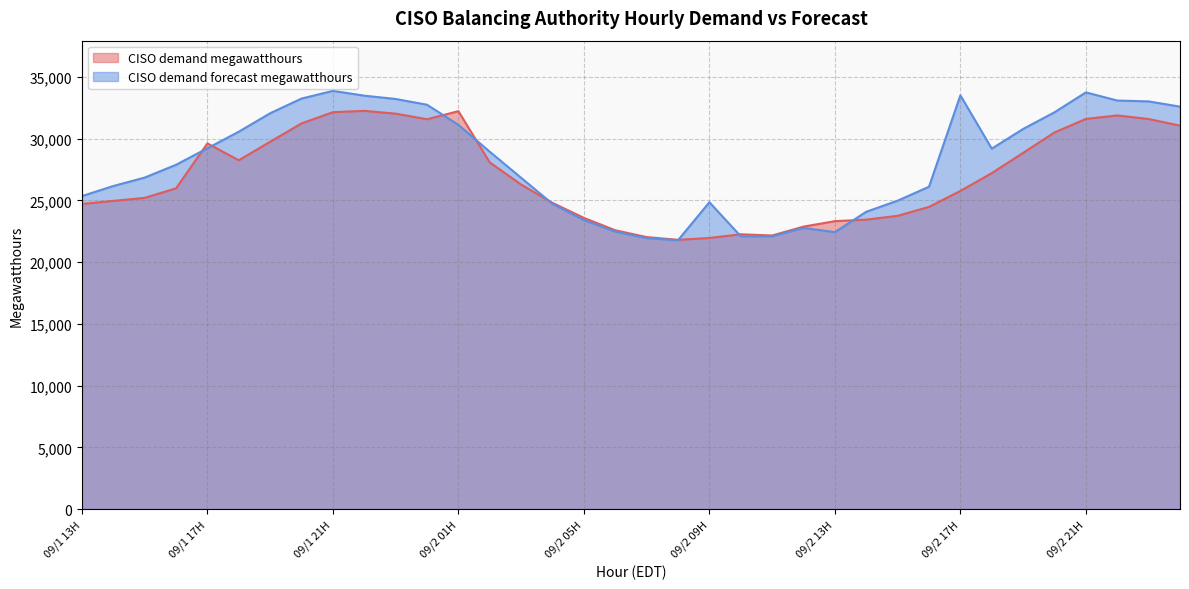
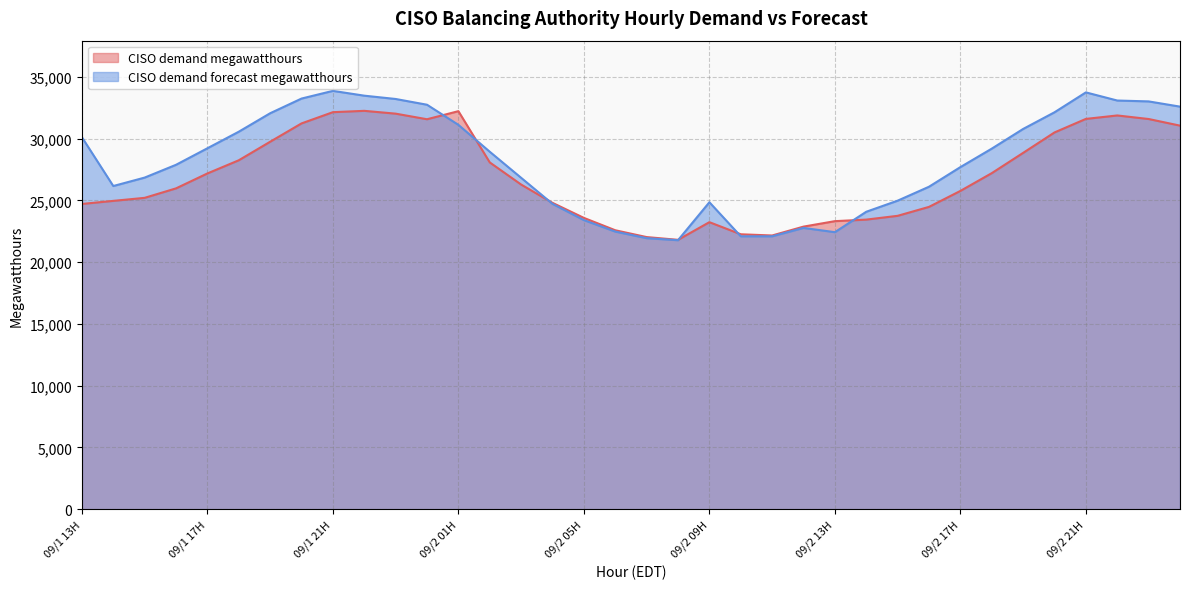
  {
    "CISO demand megawatthours": {
      "09/1 13H": "24,700",
-     "09/1 17H": "29,600",
+     "09/1 17H": "27,200",
      "09/1 21H": "32,200",
      "09/2 01H": "32,200",
-     "09/2 09H": "22,000",
+     "09/2 09H": "23,200",
      "09/2 13H": "23,300",
      "09/2 17H": "25,800",
      "09/2 21H": "31,600"
    },
    "CISO demand forecast megawatthours": {
-     "09/1 13H": "25,400",
+     "09/1 13H": "30,100",
      "09/1 17H": "29,200",
      "09/1 21H": "33,900",
      "09/2 01H": "31,100",
      "09/2 09H": "24,900",
      "09/2 13H": "22,400",
-     "09/2 17H": "33,500",
+     "09/2 17H": "27,700",
      "09/2 21H": "33,800"
    }
  }
